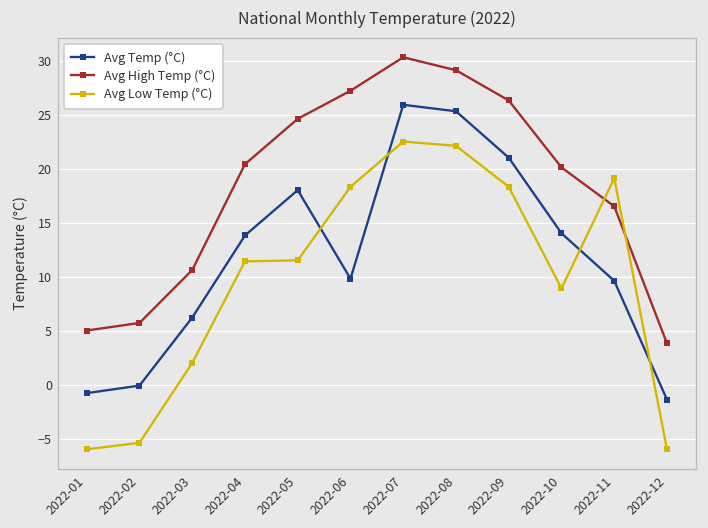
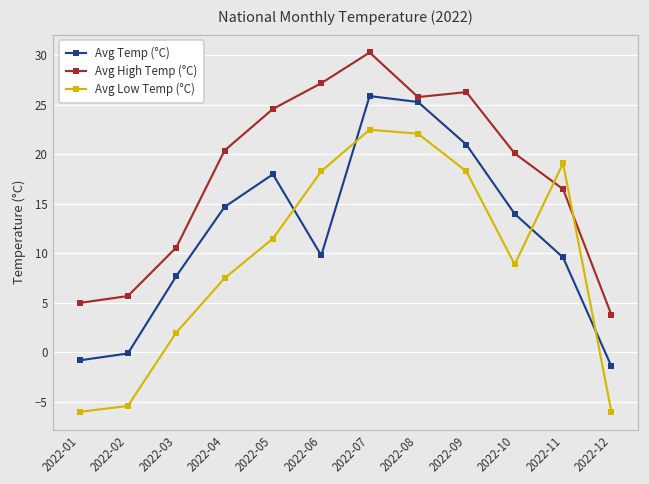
  {
    "Avg Temp (°C)": {
      "2022-01": -1,
      "2022-02": 0,
-     "2022-03": 6,
-     "2022-04": 14,
+     "2022-03": 8,
+     "2022-04": 15,
      "2022-05": 18,
      "2022-06": 10,
      "2022-07": 26,
      "2022-08": 25,
      "2022-09": 21,
      "2022-10": 14,
      "2022-11": 10,
      "2022-12": -1
    },
    "Avg High Temp (°C)": {
      "2022-01": 5,
      "2022-02": 6,
      "2022-03": 11,
      "2022-04": 20,
      "2022-05": 25,
      "2022-06": 27,
      "2022-07": 30,
-     "2022-08": 29,
+     "2022-08": 26,
      "2022-09": 26,
      "2022-10": 20,
      "2022-11": 17,
      "2022-12": 4
    },
    "Avg Low Temp (°C)": {
      "2022-01": -6,
      "2022-02": -5,
      "2022-03": 2,
-     "2022-04": 11,
+     "2022-04": 8,
      "2022-05": 12,
      "2022-06": 18,
      "2022-07": 23,
      "2022-08": 22,
      "2022-09": 18,
      "2022-10": 9,
      "2022-11": 19,
      "2022-12": -6
    }
  }
